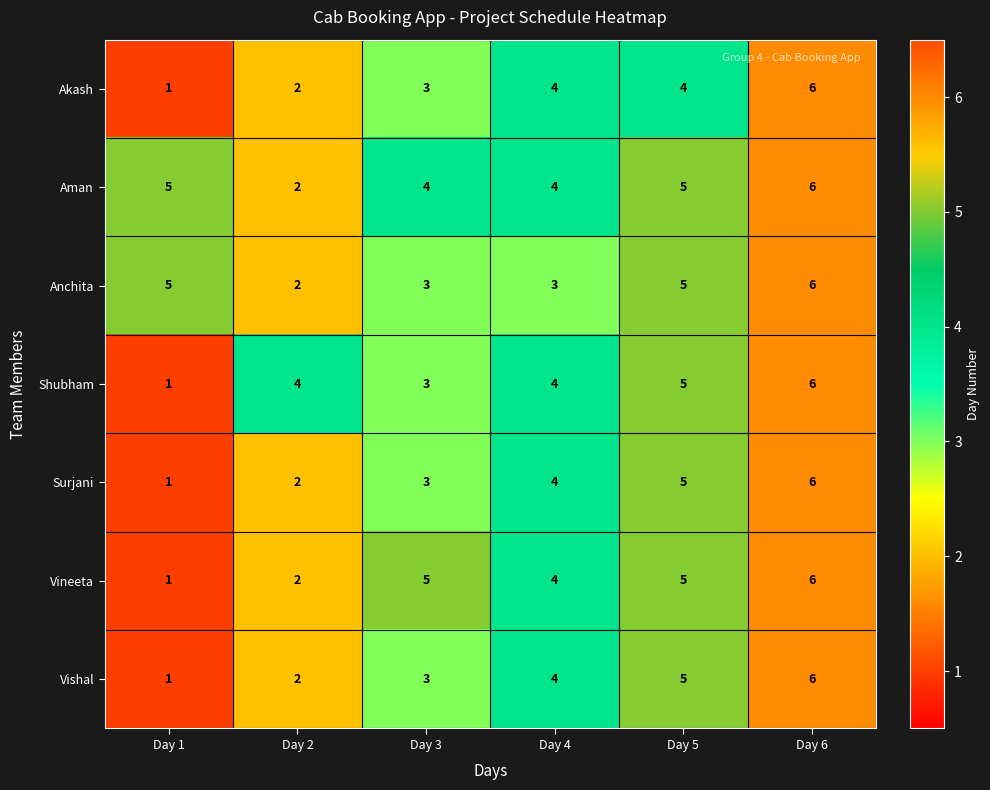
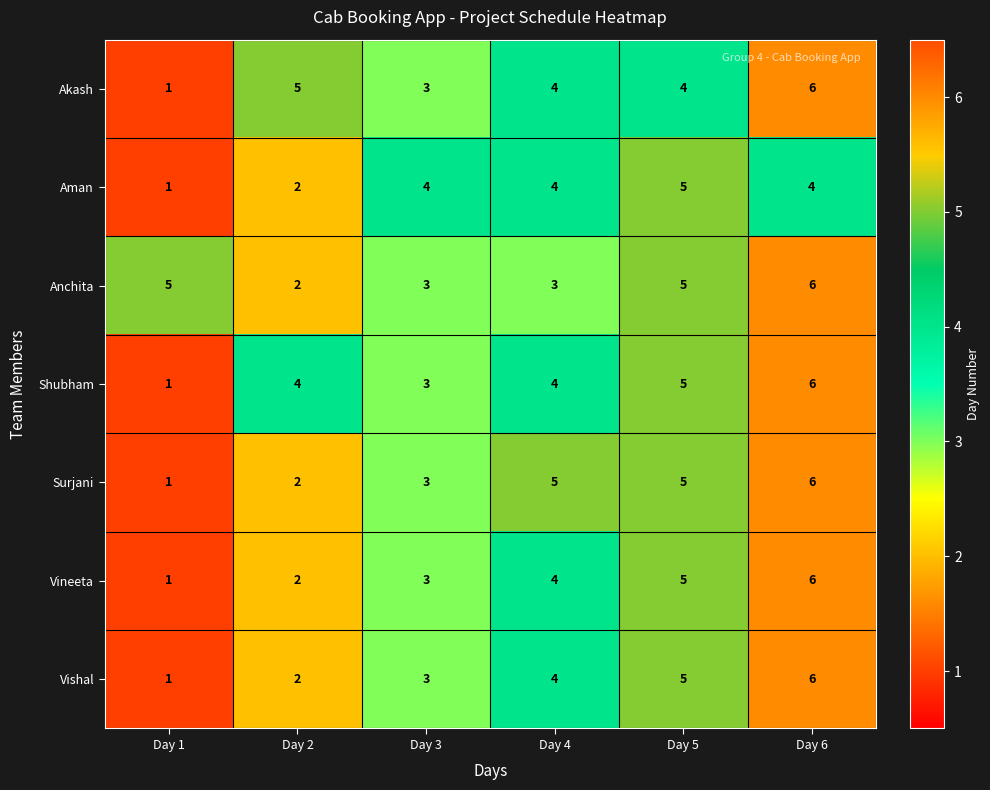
  {
    "Akash": {
      "Day 1": 1,
-     "Day 2": 2,
+     "Day 2": 5,
      "Day 3": 3,
      "Day 4": 4,
      "Day 5": 4
    },
    "Aman": {
-     "Day 1": 5,
+     "Day 1": 1,
      "Day 2": 2,
      "Day 3": 4,
      "Day 4": 4,
      "Day 5": 5,
-     "Day 6": 6
+     "Day 6": 4
    },
    "Anchita": {
      "Day 1": 5,
      "Day 2": 2,
      "Day 3": 3,
      "Day 4": 3,
      "Day 5": 5,
      "Day 6": 6
    },
    "Shubham": {
      "Day 1": 1,
      "Day 2": 4,
      "Day 3": 3,
      "Day 4": 4,
      "Day 5": 5,
      "Day 6": 6
    },
    "Surjani": {
      "Day 1": 1,
      "Day 2": 2,
      "Day 3": 3,
-     "Day 4": 4,
+     "Day 4": 5,
      "Day 5": 5,
      "Day 6": 6
    },
    "Vineeta": {
      "Day 1": 1,
      "Day 2": 2,
-     "Day 3": 5,
+     "Day 3": 3,
      "Day 4": 4,
      "Day 5": 5,
      "Day 6": 6
    },
    "Vishal": {
      "Day 1": 1,
      "Day 2": 2,
      "Day 3": 3,
      "Day 4": 4,
      "Day 5": 5,
      "Day 6": 6
    }
  }
